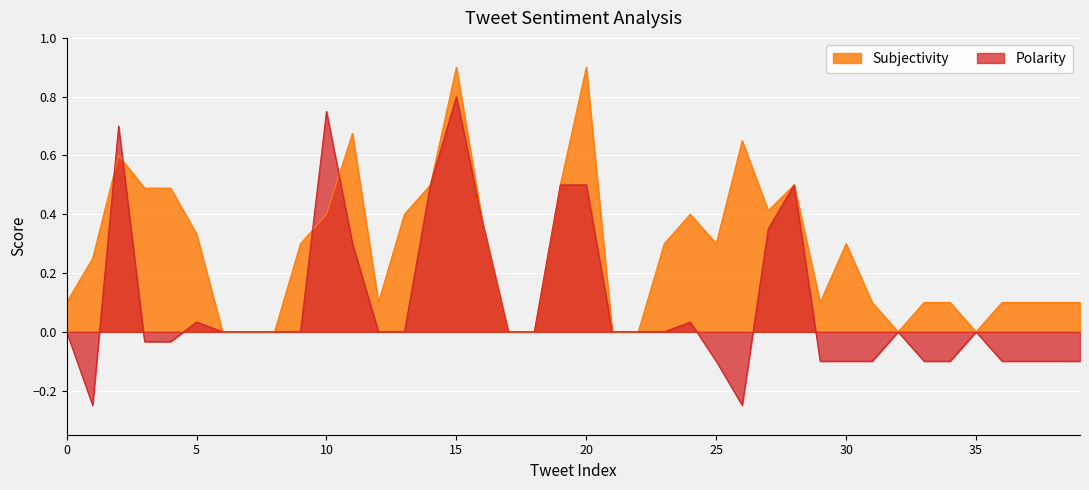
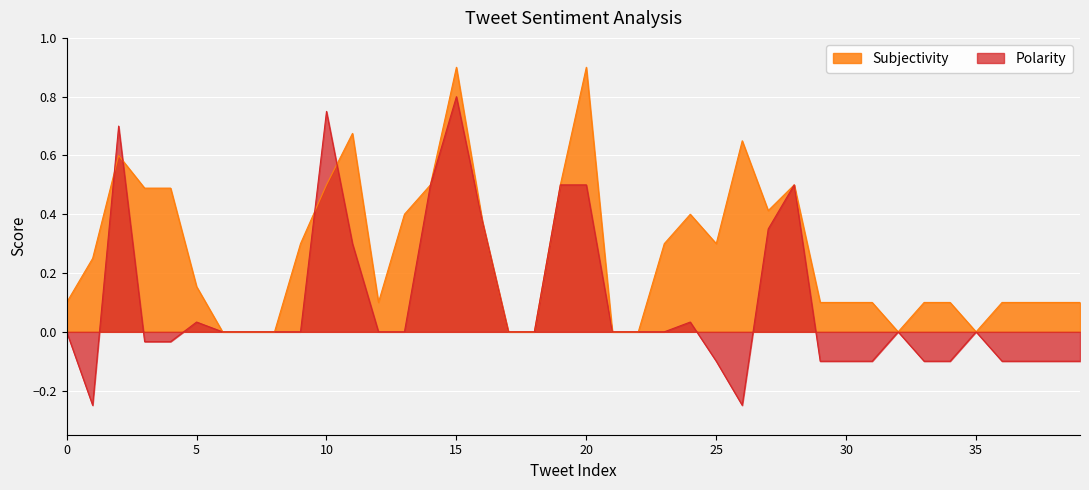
  {
    "Subjectivity": {
      "0": 0.10,
-     "5": 0.33,
-     "10": 0.4,
+     "5": 0.15,
+     "10": 0.5,
      "15": 0.90,
      "20": 0.90,
      "25": 0.30,
-     "30": 0.3
+     "30": 0.1
    }
  }
